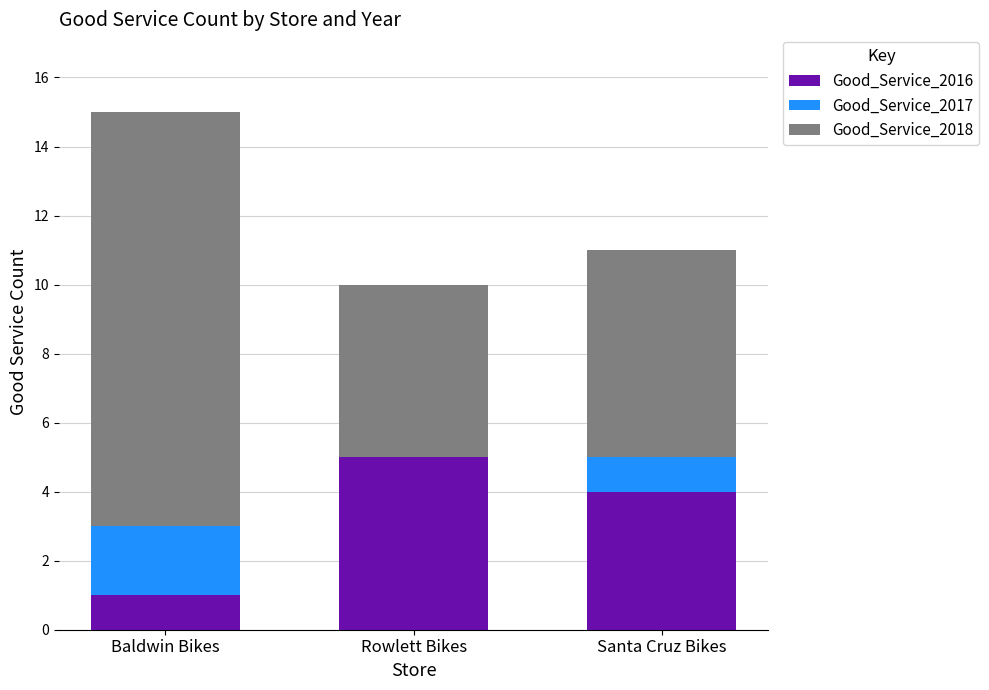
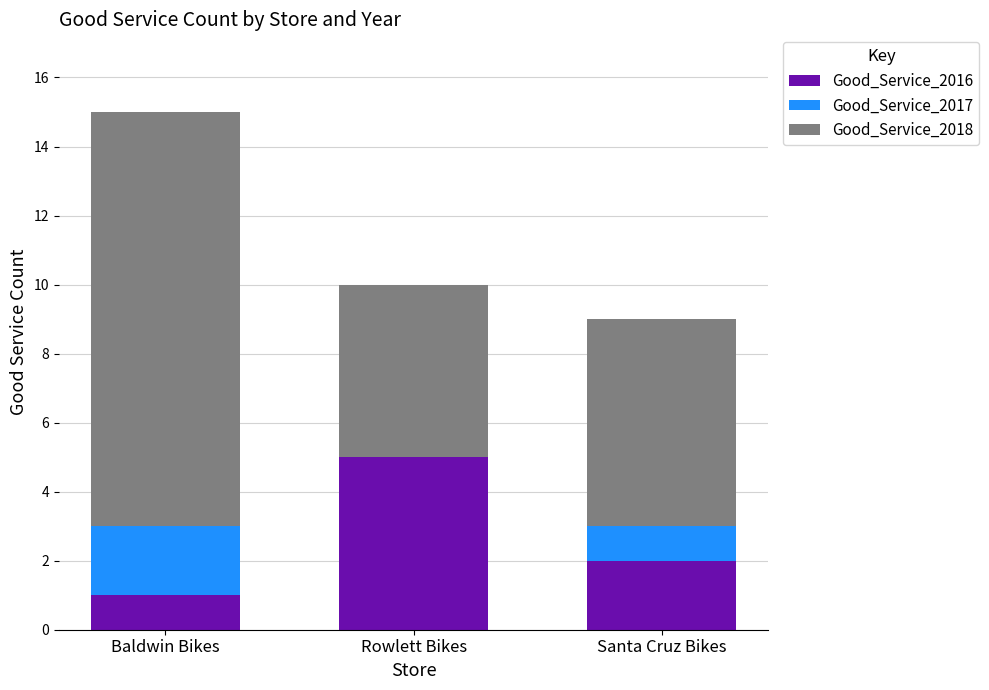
  {
    "Good_Service_2016": {
      "Baldwin Bikes": 1,
      "Rowlett Bikes": 5,
-     "Santa Cruz Bikes": 4
+     "Santa Cruz Bikes": 2
    },
    "Good_Service_2017": {
      "Baldwin Bikes": 2,
      "Rowlett Bikes": 0,
      "Santa Cruz Bikes": 1
    },
    "Good_Service_2018": {
      "Baldwin Bikes": 12,
      "Rowlett Bikes": 5,
      "Santa Cruz Bikes": 6
    }
  }
